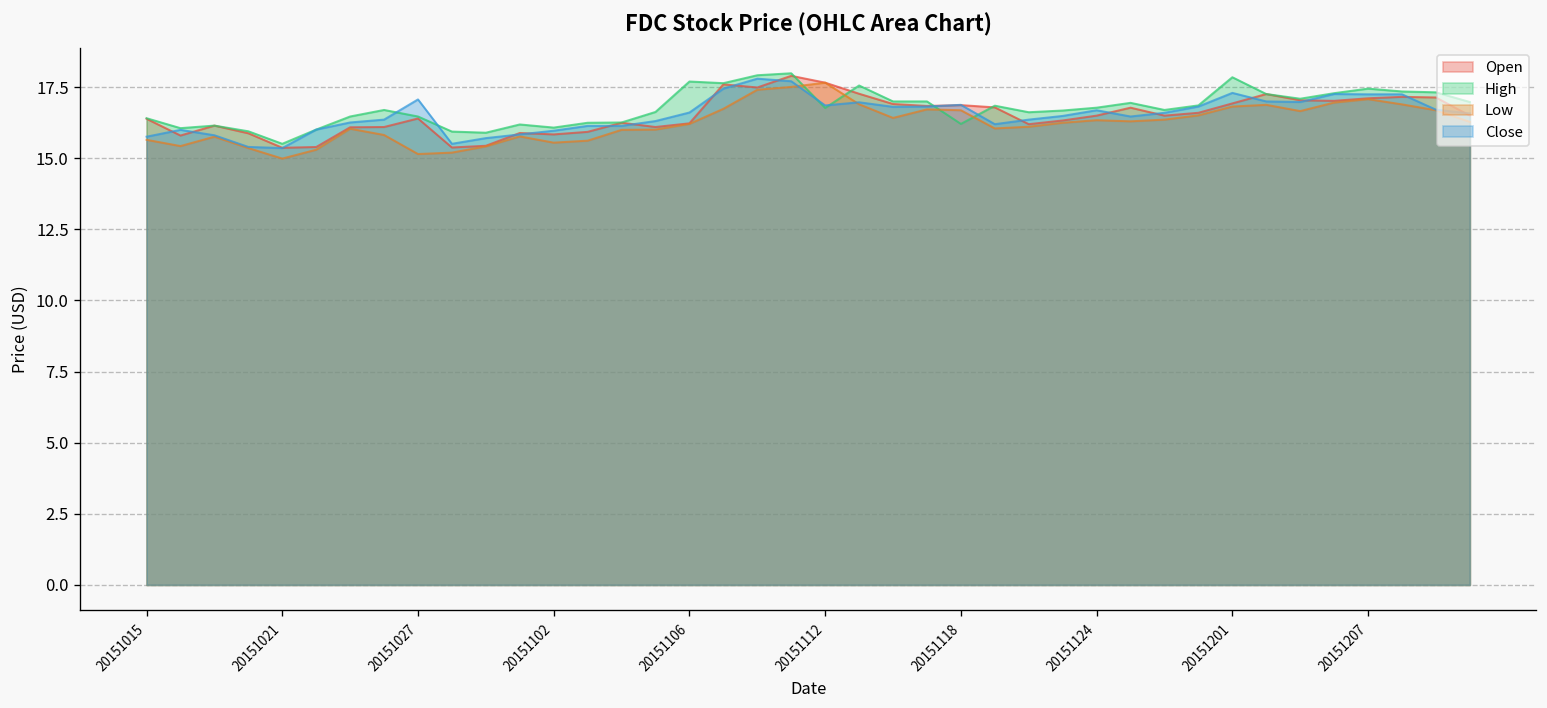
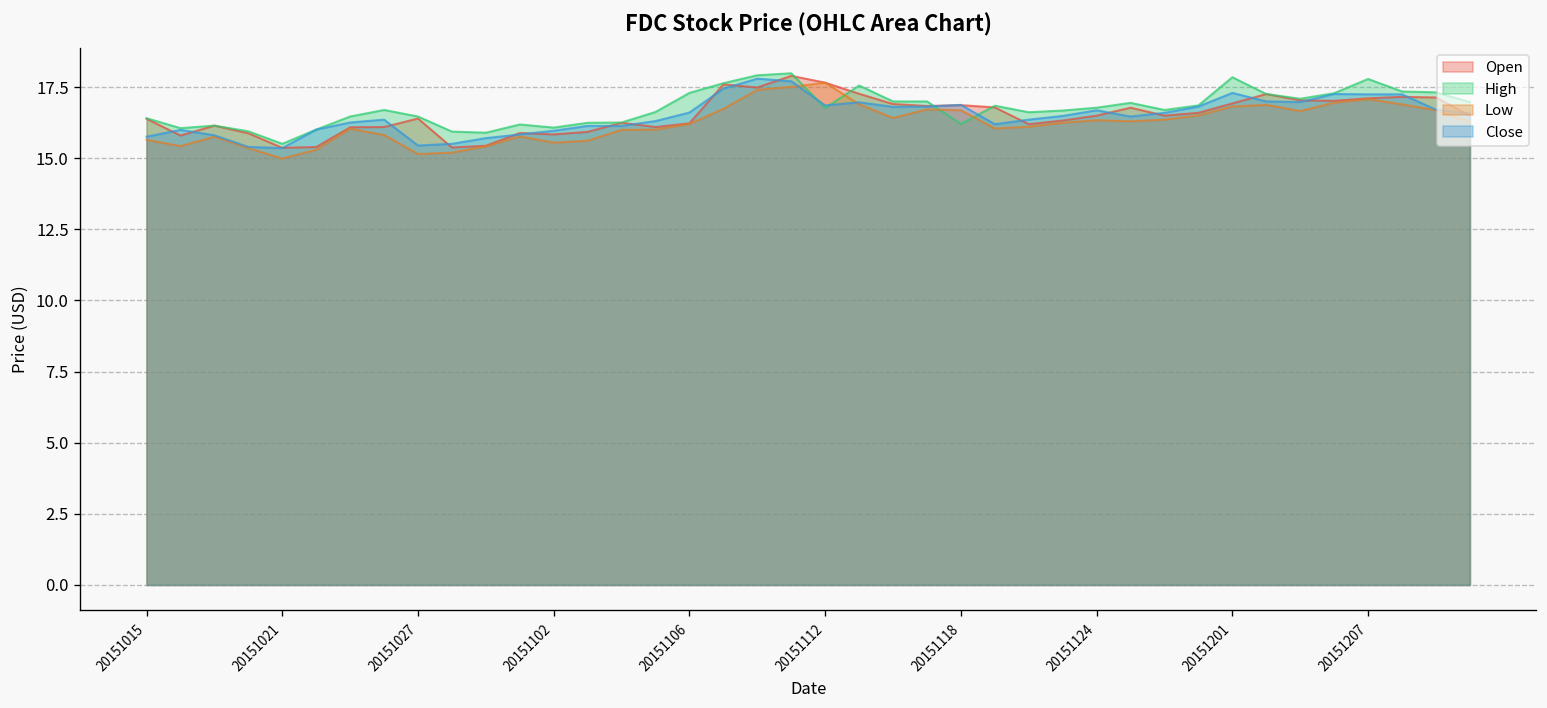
  {
    "High": {
      "20151021": 15.5,
      "20151102": 16.1,
-     "20151106": 17.7,
+     "20151106": 17.3,
      "20151118": 16.2,
      "20151201": 17.9,
-     "20151207": 17.5
+     "20151207": 17.8
    },
    "Close": {
      "20151015": 15.8,
-     "20151027": 17.1,
+     "20151027": 15.5,
      "20151102": 16.0,
      "20151106": 16.6,
      "20151201": 17.3,
      "20151207": 17.3
    }
  }
